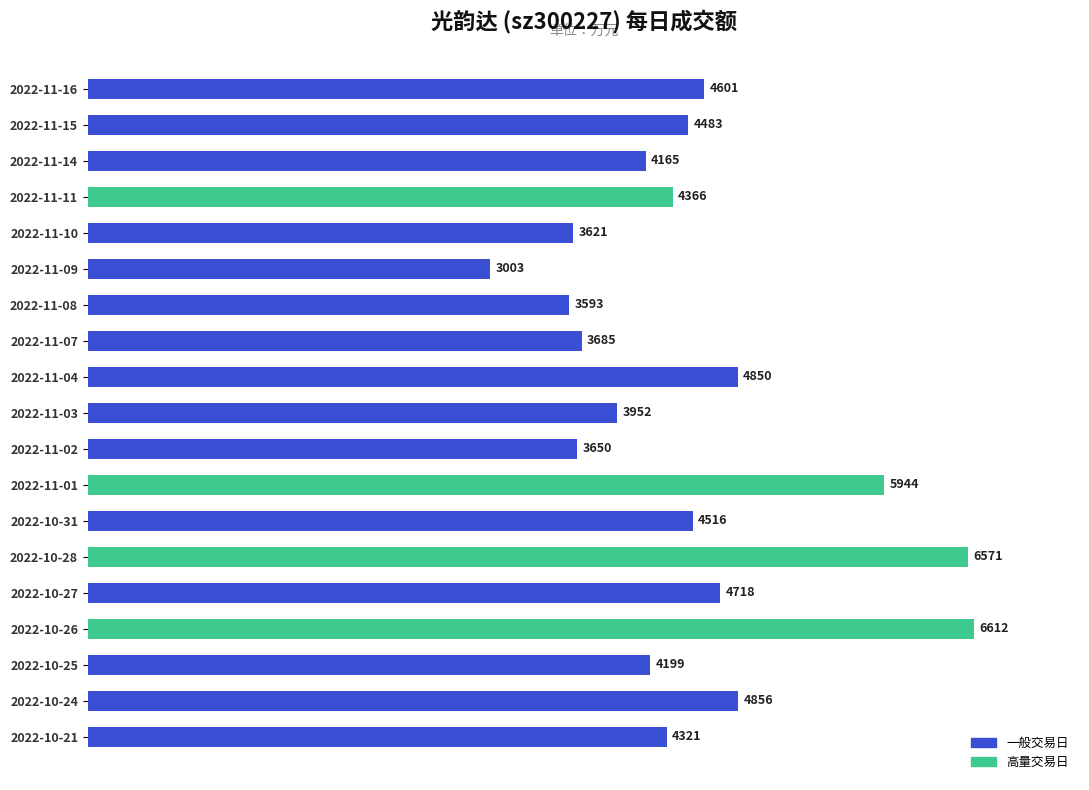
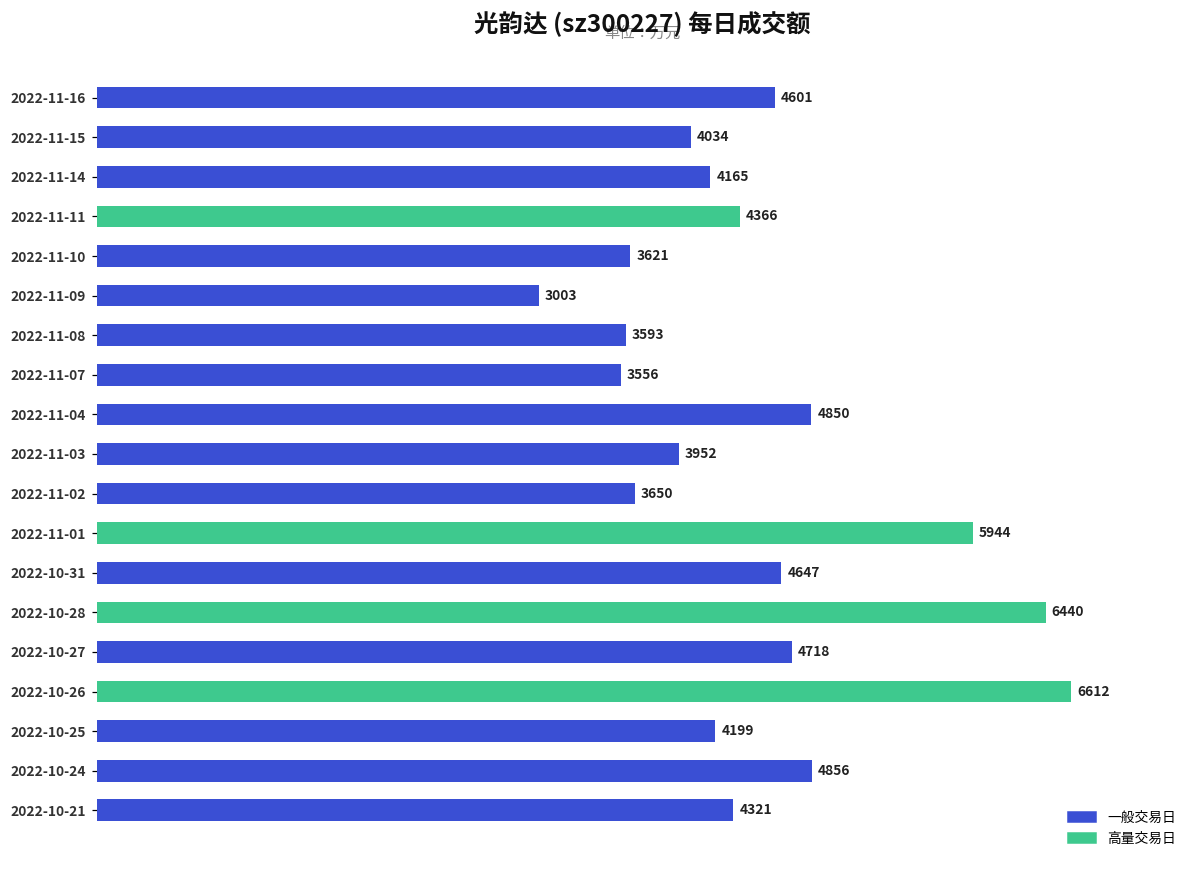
  {
    "2022-11-16": 4601,
-   "2022-11-15": 4483,
+   "2022-11-15": 4034,
    "2022-11-14": 4165,
    "2022-11-11": 4366,
    "2022-11-10": 3621,
    "2022-11-09": 3003,
    "2022-11-08": 3593,
-   "2022-11-07": 3685,
+   "2022-11-07": 3556,
    "2022-11-04": 4850,
    "2022-11-03": 3952,
    "2022-11-02": 3650,
    "2022-11-01": 5944,
-   "2022-10-31": 4516,
-   "2022-10-28": 6571,
+   "2022-10-31": 4647,
+   "2022-10-28": 6440,
    "2022-10-27": 4718,
    "2022-10-26": 6612,
    "2022-10-25": 4199,
    "2022-10-24": 4856,
    "2022-10-21": 4321
  }
